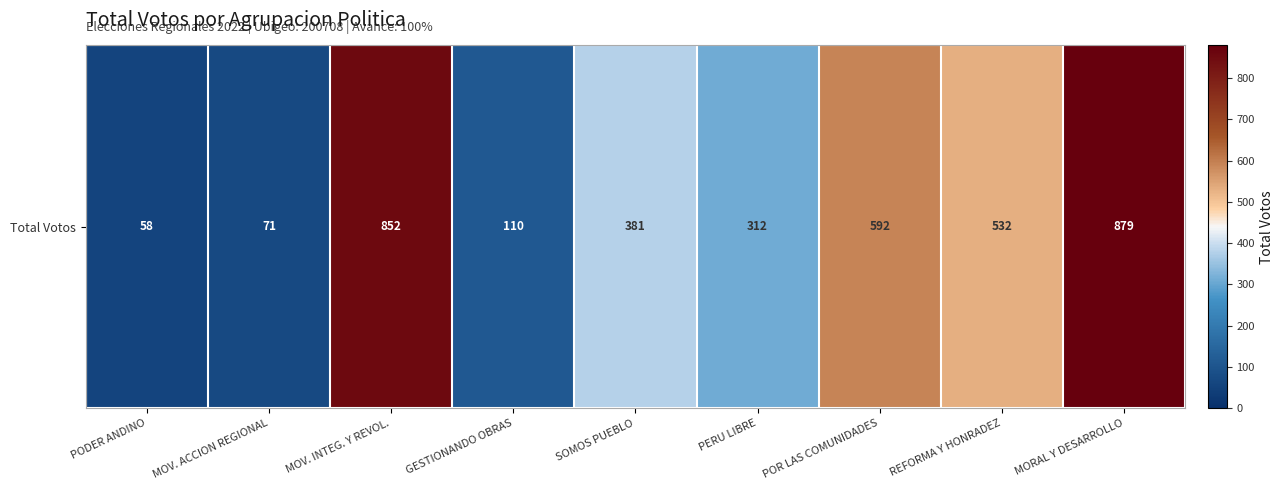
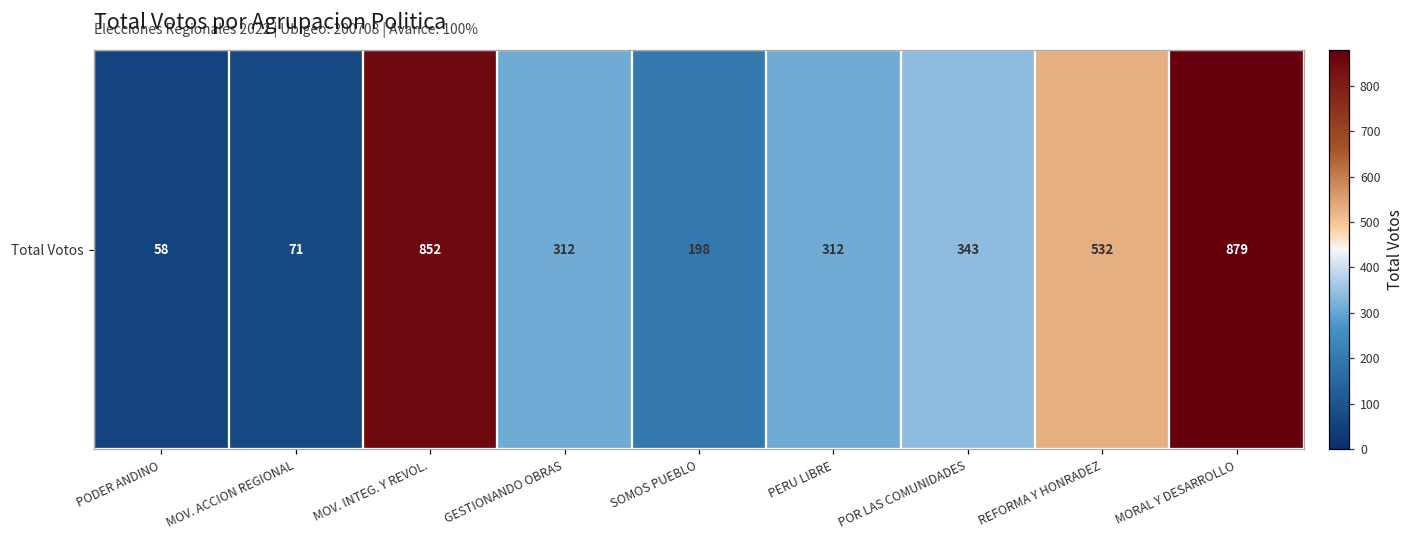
  {
    "Total Votos": {
      "PODER ANDINO": 58,
      "MOV. ACCION REGIONAL": 71,
      "MOV. INTEG. Y REVOL.": 852,
-     "GESTIONANDO OBRAS": 110,
-     "SOMOS PUEBLO": 381,
+     "GESTIONANDO OBRAS": 312,
+     "SOMOS PUEBLO": 198,
      "PERU LIBRE": 312,
-     "POR LAS COMUNIDADES": 592,
+     "POR LAS COMUNIDADES": 343,
      "REFORMA Y HONRADEZ": 532,
      "MORAL Y DESARROLLO": 879
    }
  }
